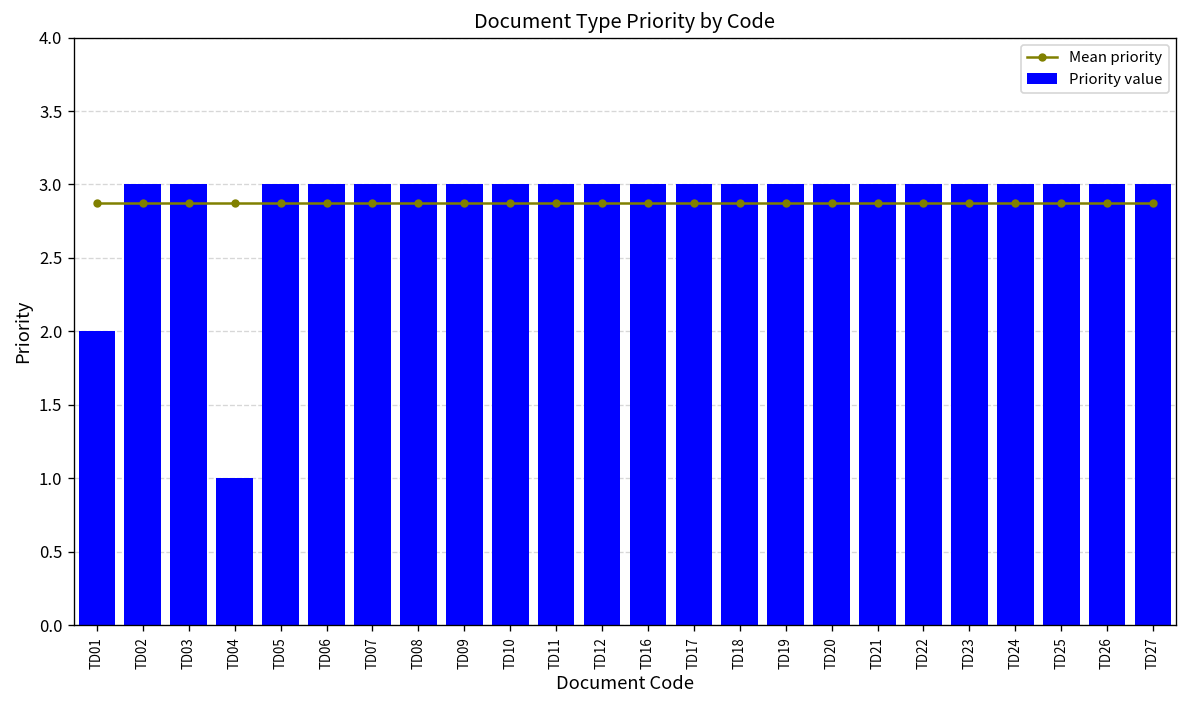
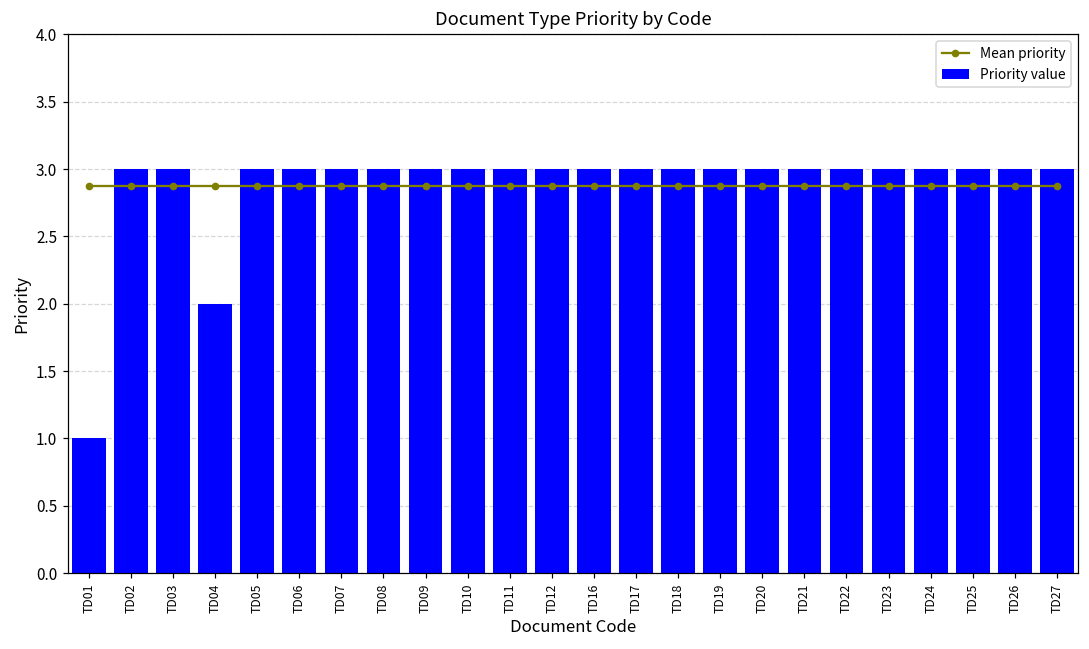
  {
    "Priority value": {
-     "TD01": 2,
+     "TD01": 1,
      "TD02": 3,
      "TD03": 3,
-     "TD04": 1,
+     "TD04": 2,
      "TD05": 3,
      "TD06": 3,
      "TD07": 3,
      "TD08": 3,
      "TD09": 3,
      "TD10": 3,
      "TD11": 3,
      "TD12": 3,
      "TD16": 3,
      "TD17": 3,
      "TD18": 3,
      "TD19": 3,
      "TD20": 3,
      "TD21": 3,
      "TD22": 3,
      "TD23": 3,
      "TD24": 3,
      "TD25": 3,
      "TD26": 3,
      "TD27": 3
    },
    "Mean priority": {
      "TD01": 2.88,
      "TD02": 2.88,
      "TD03": 2.88,
      "TD04": 2.88,
      "TD05": 2.88,
      "TD06": 2.88,
      "TD07": 2.88,
      "TD08": 2.88,
      "TD09": 2.88,
      "TD10": 2.88,
      "TD11": 2.88,
      "TD12": 2.88,
      "TD16": 2.88,
      "TD17": 2.88,
      "TD18": 2.88,
      "TD19": 2.88,
      "TD20": 2.88,
      "TD21": 2.88,
      "TD22": 2.88,
      "TD23": 2.88,
      "TD24": 2.88,
      "TD25": 2.88,
      "TD26": 2.88,
      "TD27": 2.88
    }
  }
